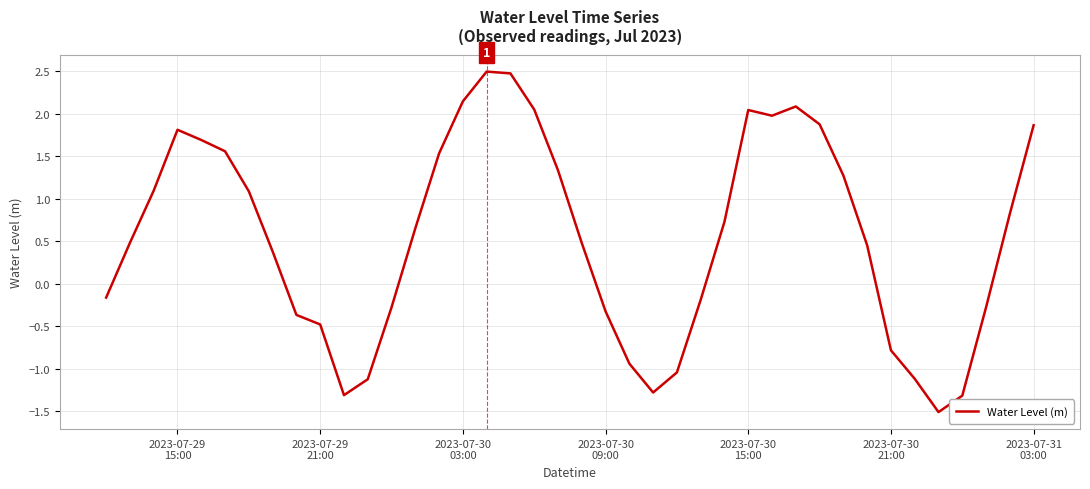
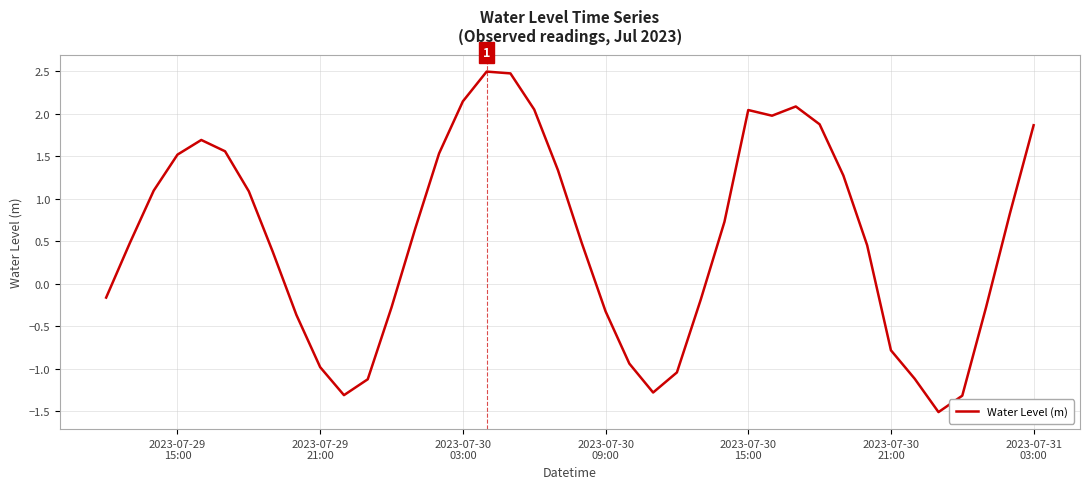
  {
-   "2023-07-29 15:00": 1.8,
-   "2023-07-29 21:00": -0.5,
+   "2023-07-29 15:00": 1.5,
+   "2023-07-29 21:00": -1.0,
    "2023-07-30 03:00": 2.1,
    "2023-07-30 09:00": -0.3,
    "2023-07-30 15:00": 2.0,
    "2023-07-30 21:00": -0.8,
    "2023-07-31 03:00": 1.9
  }
